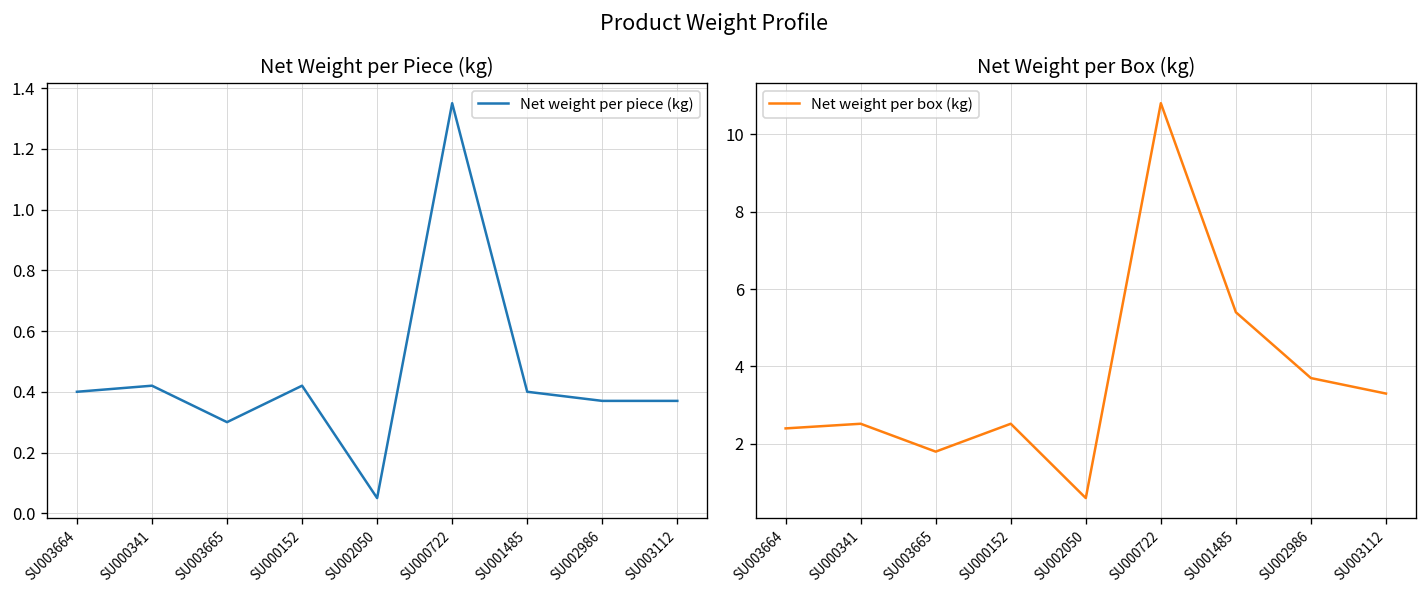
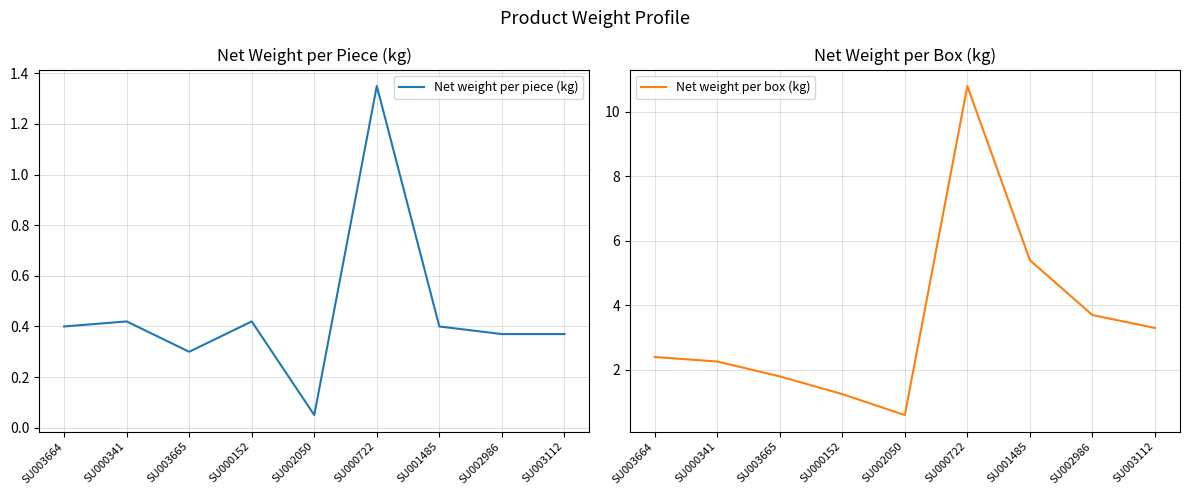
  {
    "Net Weight per Piece (kg)": {
      "SU003664": 0.40,
      "SU000341": 0.42,
      "SU003665": 0.30,
      "SU000152": 0.42,
      "SU002050": 0.05,
      "SU000722": 1.35,
      "SU001485": 0.40,
      "SU002986": 0.37,
      "SU003112": 0.37
    },
    "Net Weight per Box (kg)": {
      "SU003664": 2.4,
-     "SU000341": 2.5,
+     "SU000341": 2.3,
      "SU003665": 1.8,
-     "SU000152": 2.5,
+     "SU000152": 1.3,
      "SU002050": 0.6,
      "SU000722": 10.8,
      "SU001485": 5.4,
      "SU002986": 3.7,
      "SU003112": 3.3
    }
  }
